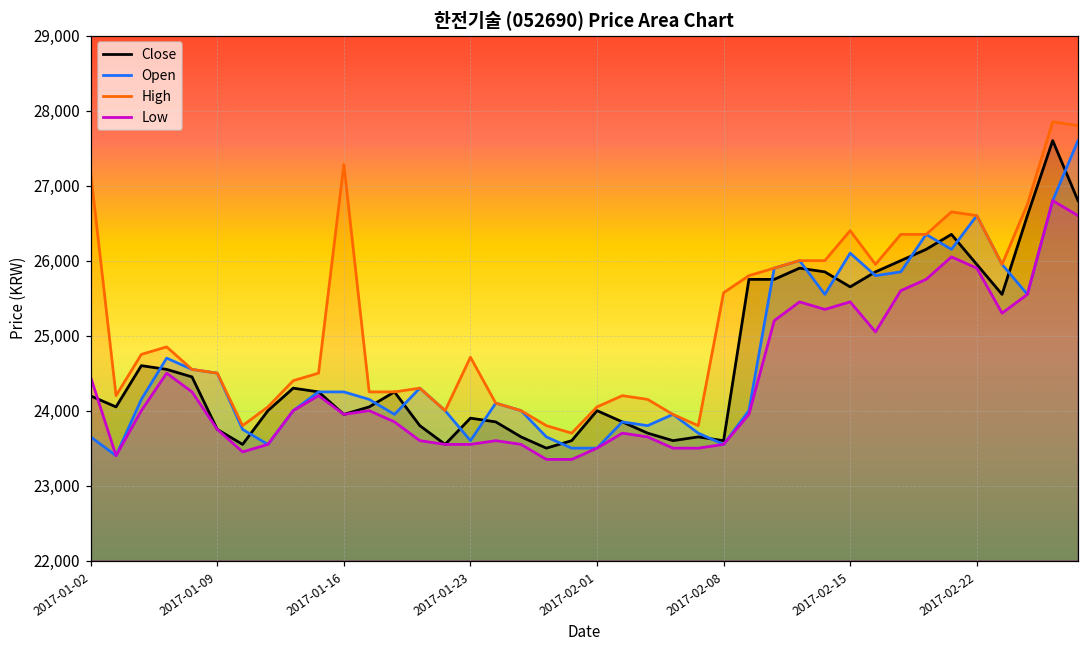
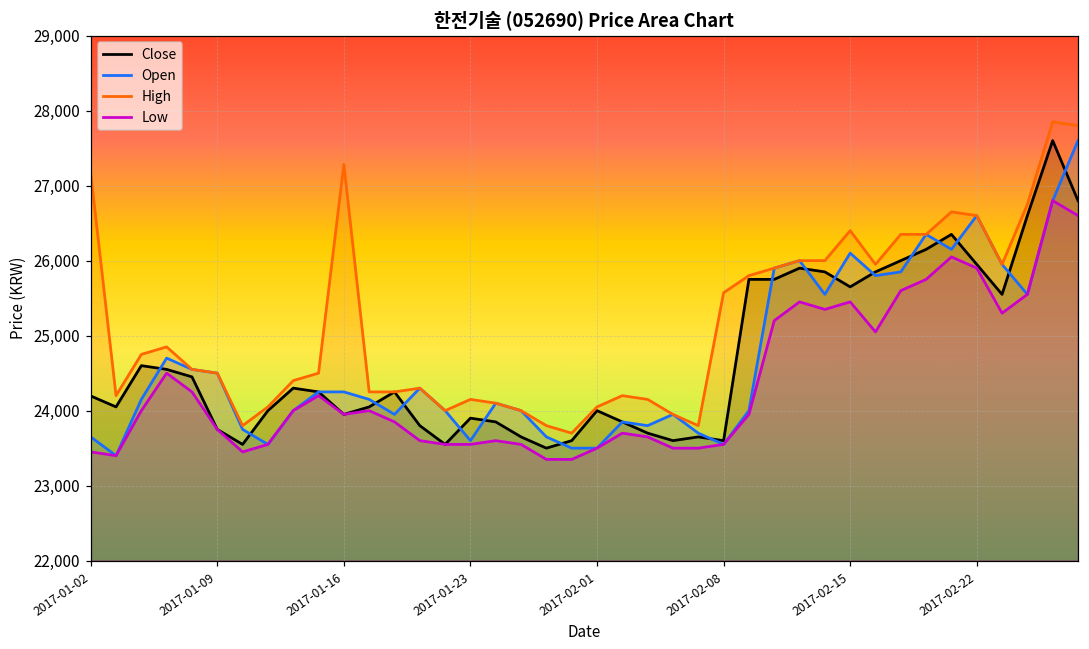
  {
    "Close": {
      "2017-01-02": "24,200",
      "2017-01-23": "23,900",
      "2017-02-01": "24,000",
      "2017-02-08": "23,600",
      "2017-02-15": "25,700",
      "2017-02-22": "26,000"
    },
    "Open": {
      "2017-01-02": "23,700",
      "2017-01-16": "24,300",
      "2017-01-23": "23,600",
      "2017-02-15": "26,100"
    },
    "High": {
      "2017-01-02": "27,200",
      "2017-01-16": "27,300",
-     "2017-01-23": "24,700",
+     "2017-01-23": "24,200",
      "2017-02-01": "24,100",
      "2017-02-08": "25,600",
      "2017-02-15": "26,400"
    },
    "Low": {
-     "2017-01-02": "24,400",
+     "2017-01-02": "23,500",
      "2017-01-23": "23,600",
      "2017-02-15": "25,500",
      "2017-02-22": "25,900"
    }
  }
